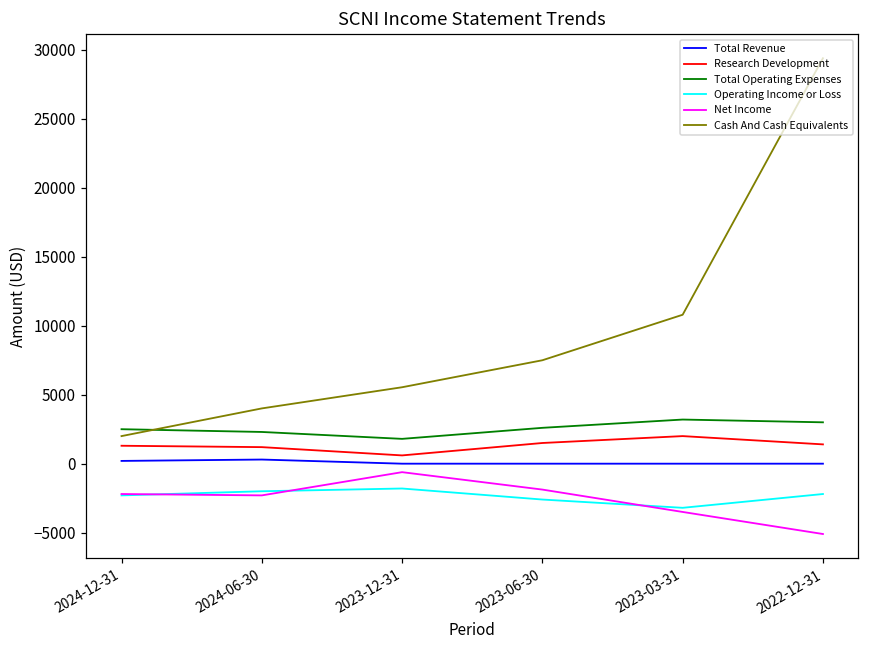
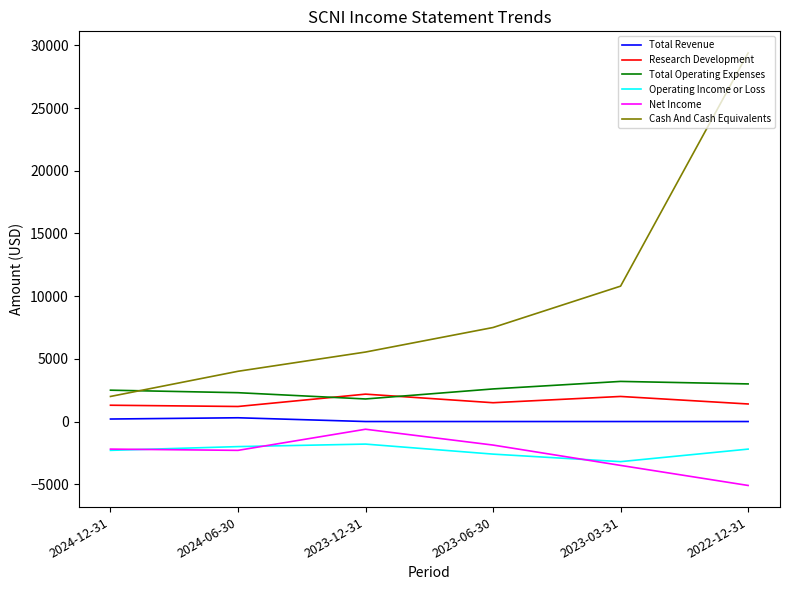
  {
    "Total Revenue": {
      "2024-12-31": 200,
      "2024-06-30": 300,
      "2023-12-31": 0,
      "2023-06-30": 0,
      "2023-03-31": 0,
      "2022-12-31": 0
    },
    "Research Development": {
      "2024-12-31": 1300,
      "2024-06-30": 1200,
-     "2023-12-31": 600,
+     "2023-12-31": 2200,
      "2023-06-30": 1500,
      "2023-03-31": 2000,
      "2022-12-31": 1400
    },
    "Total Operating Expenses": {
      "2024-12-31": 2500,
      "2024-06-30": 2300,
      "2023-12-31": 1800,
      "2023-06-30": 2600,
      "2023-03-31": 3200,
      "2022-12-31": 3000
    },
    "Operating Income or Loss": {
      "2024-06-30": -2000,
      "2023-12-31": -1800,
      "2023-06-30": -2600,
      "2023-03-31": -3200,
      "2022-12-31": -2200
    },
    "Net Income": {
      "2024-06-30": -2300,
      "2023-12-31": -600,
      "2023-06-30": -1900,
      "2023-03-31": -3500,
      "2022-12-31": -5100
    },
    "Cash And Cash Equivalents": {
      "2024-12-31": 2000,
      "2024-06-30": 4000,
      "2023-12-31": 5500,
      "2023-06-30": 7500,
      "2023-03-31": 10800
    }
  }
